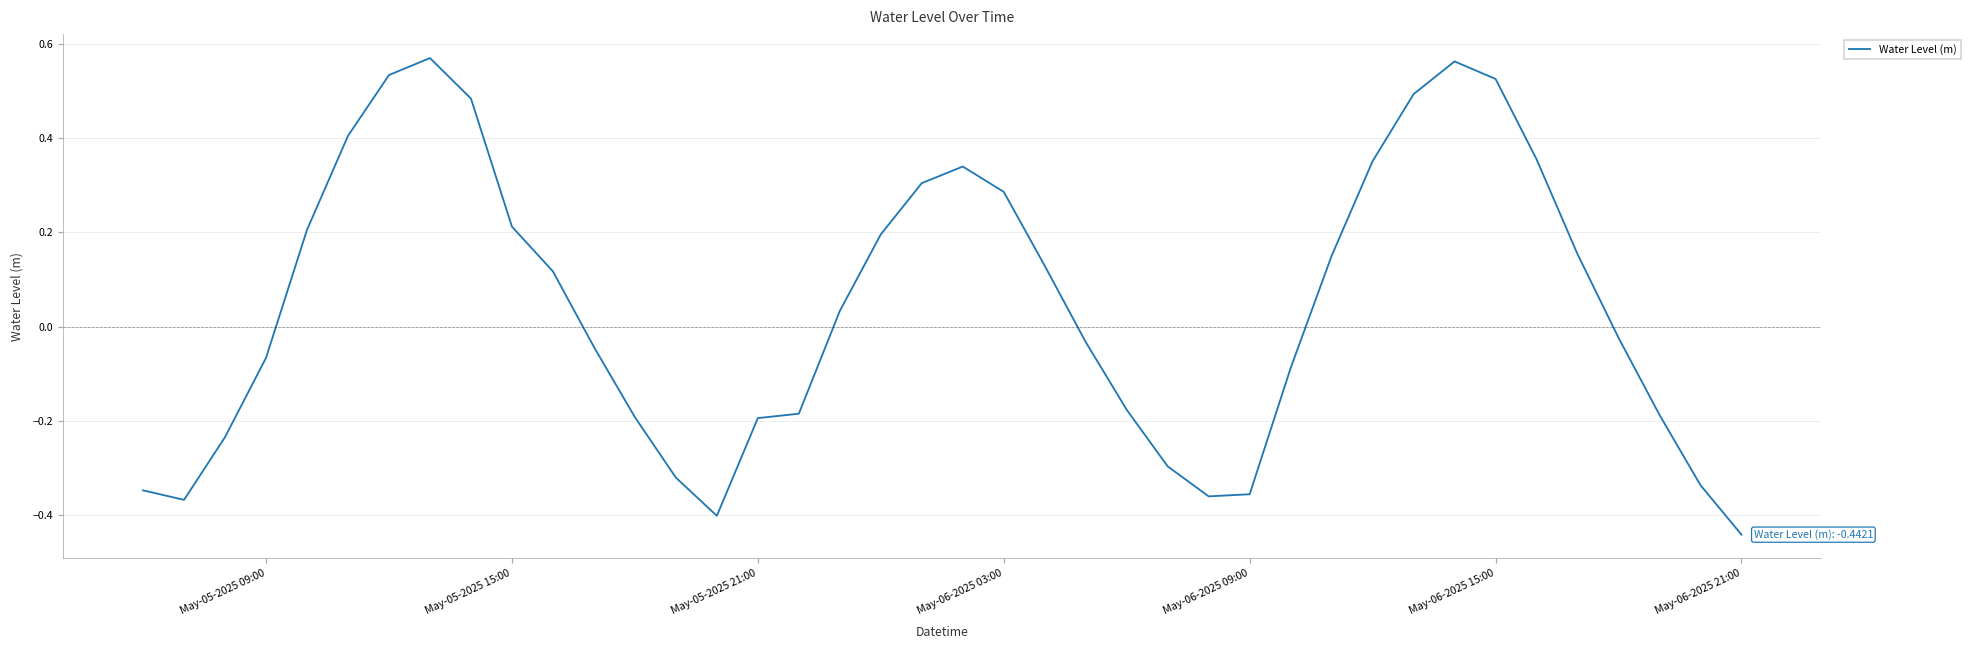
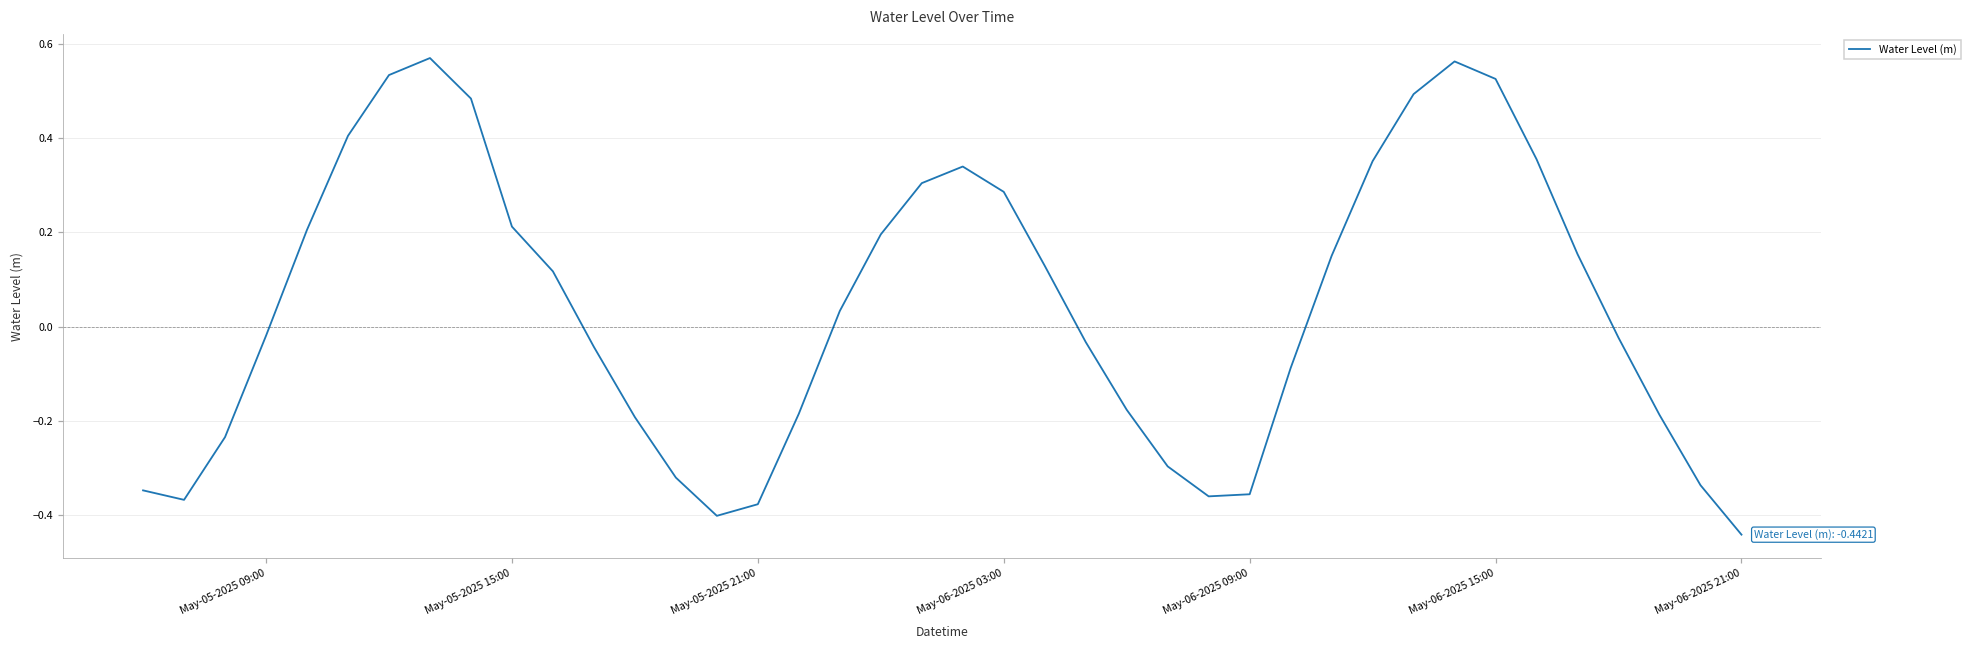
  {
-   "May-05-2025 09:00": -0.07,
+   "May-05-2025 09:00": -0.02,
    "May-05-2025 15:00": 0.21,
-   "May-05-2025 21:00": -0.19,
+   "May-05-2025 21:00": -0.38,
    "May-06-2025 03:00": 0.29,
    "May-06-2025 09:00": -0.36,
    "May-06-2025 15:00": 0.53
  }
